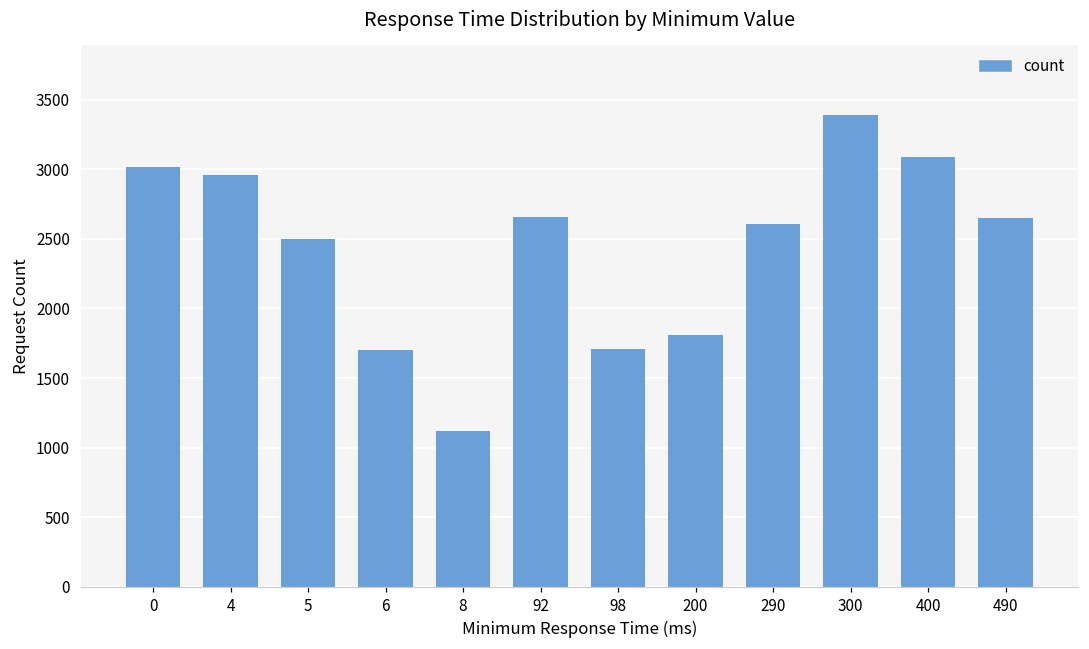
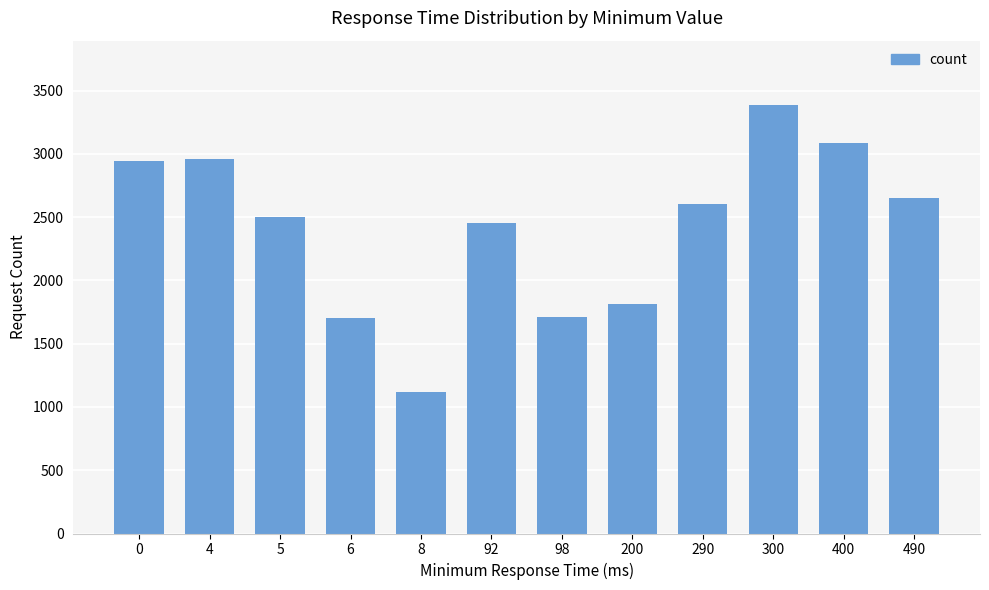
  {
-   "0": 3020,
+   "0": 2940,
    "4": 2960,
    "5": 2500,
    "6": 1700,
    "8": 1120,
-   "92": 2660,
+   "92": 2450,
    "98": 1710,
    "200": 1810,
    "290": 2610,
    "300": 3390,
    "400": 3090,
    "490": 2650
  }
